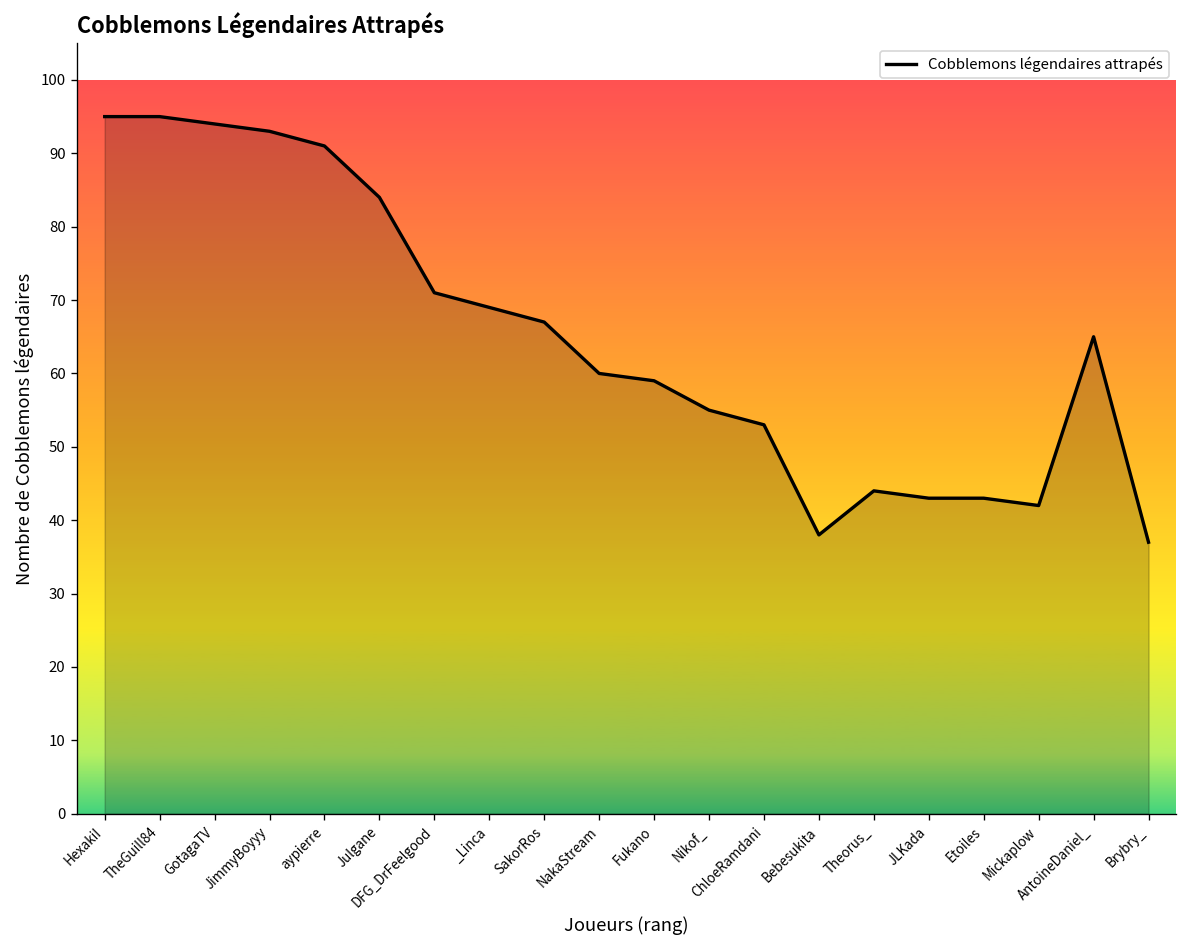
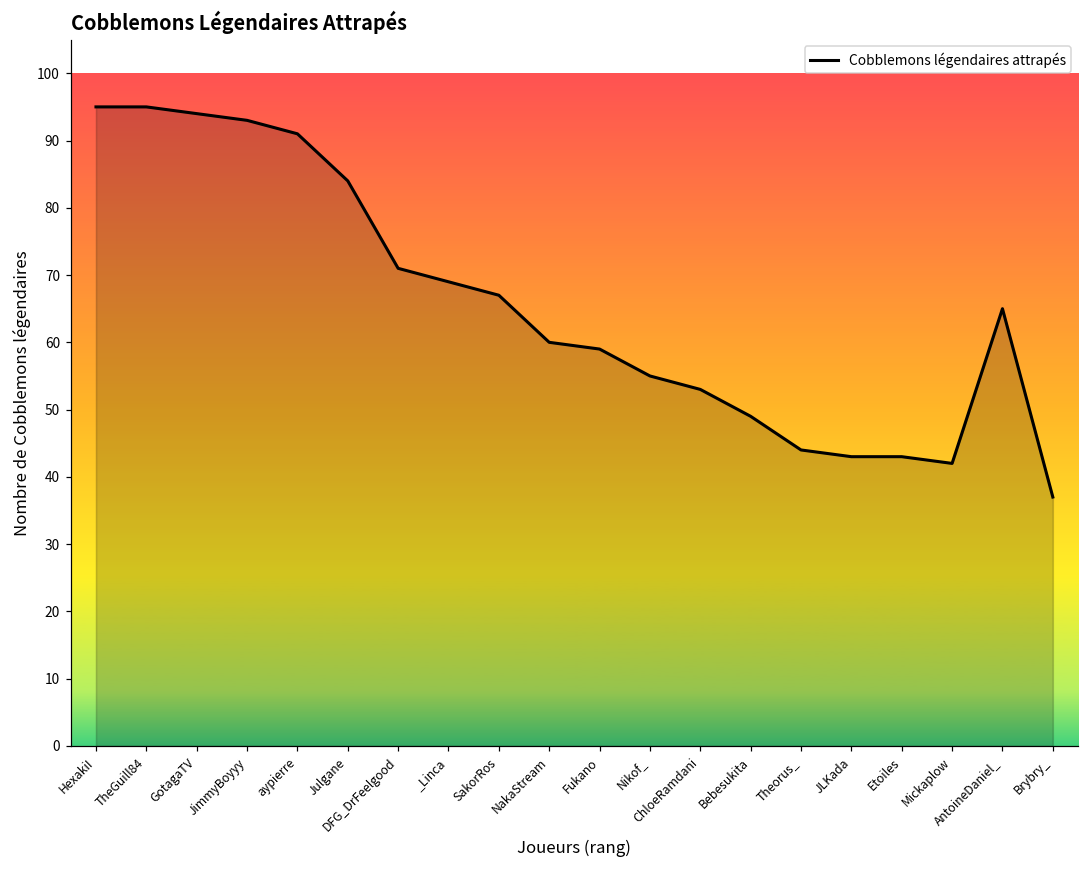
  {
    "HexakiI": 95,
    "TheGuill84": 95,
    "GotagaTV": 94,
    "JimmyBoyyy": 93,
    "aypierre": 91,
    "Julgane": 84,
    "DFG_DrFeelgood": 71,
    "_Linca": 69,
    "SakorRos": 67,
    "NakaStream": 60,
    "Fukano": 59,
    "Nikof_": 55,
    "ChloeRamdani": 53,
-   "Bebesukita": 38,
+   "Bebesukita": 49,
    "Theorus_": 44,
    "JLKada": 43,
    "Etoiles": 43,
    "Mickaplow": 42,
    "AntoineDaniel_": 65,
    "Brybry_": 37
  }
